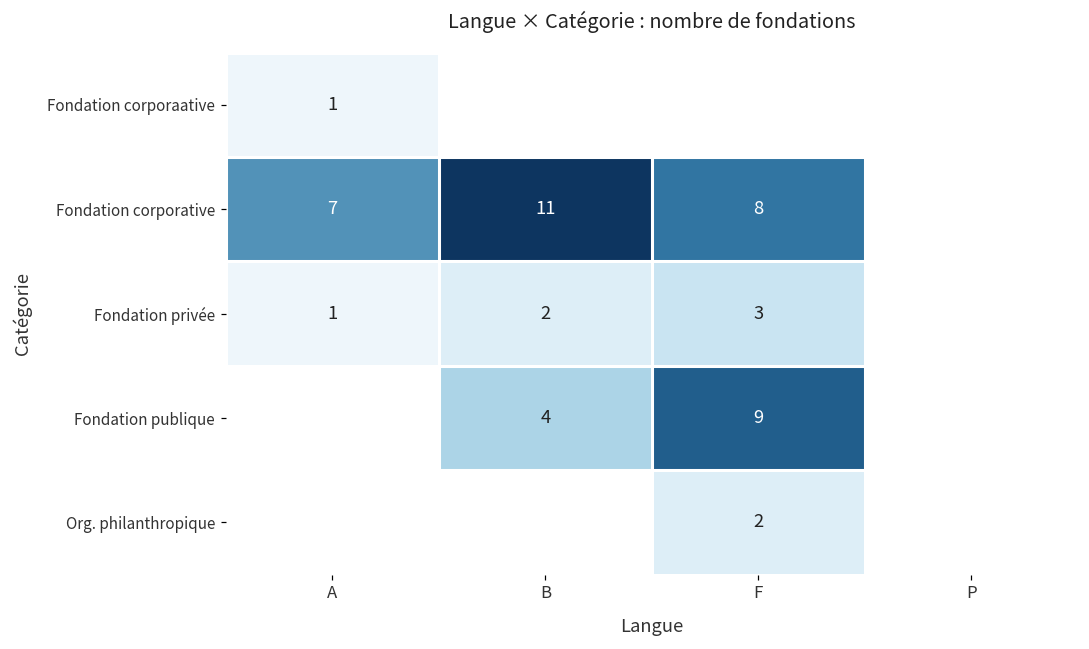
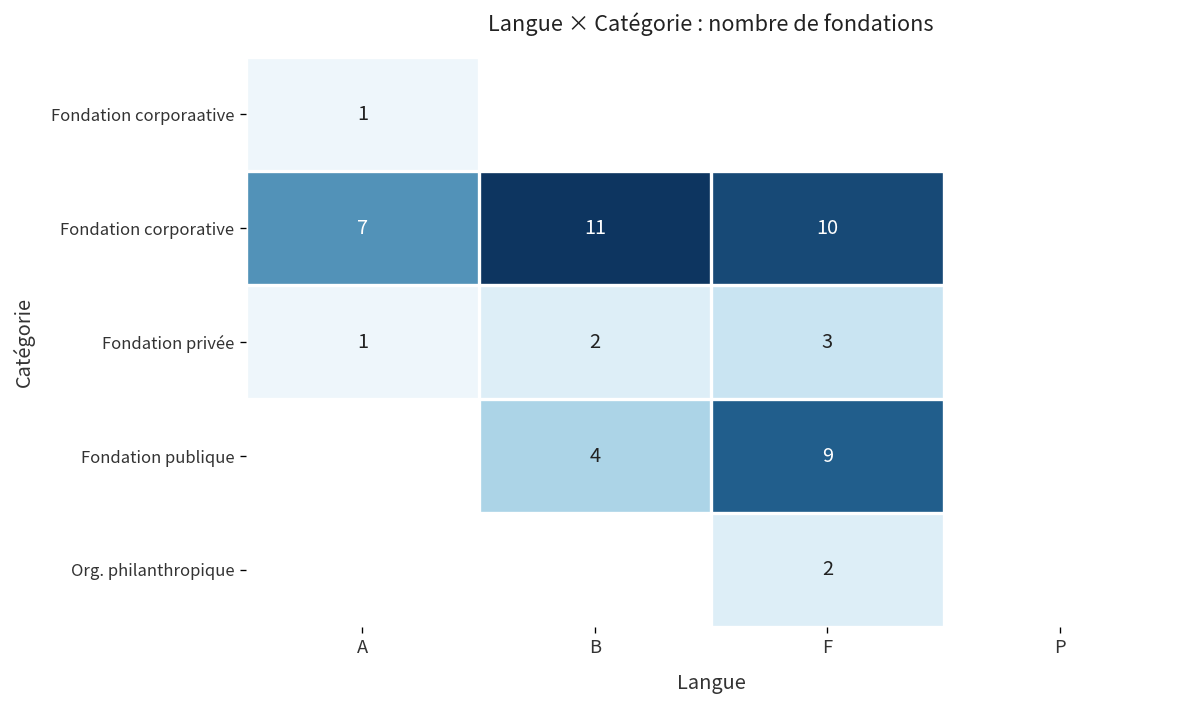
  {
    "Fondation corporaative": {
      "A": 1
    },
    "Fondation corporative": {
      "A": 7,
      "B": 11,
-     "F": 8
+     "F": 10
    },
    "Fondation privée": {
      "A": 1,
      "B": 2,
      "F": 3
    },
    "Fondation publique": {
      "B": 4,
      "F": 9
    },
    "Org. philanthropique": {
      "F": 2
    }
  }
